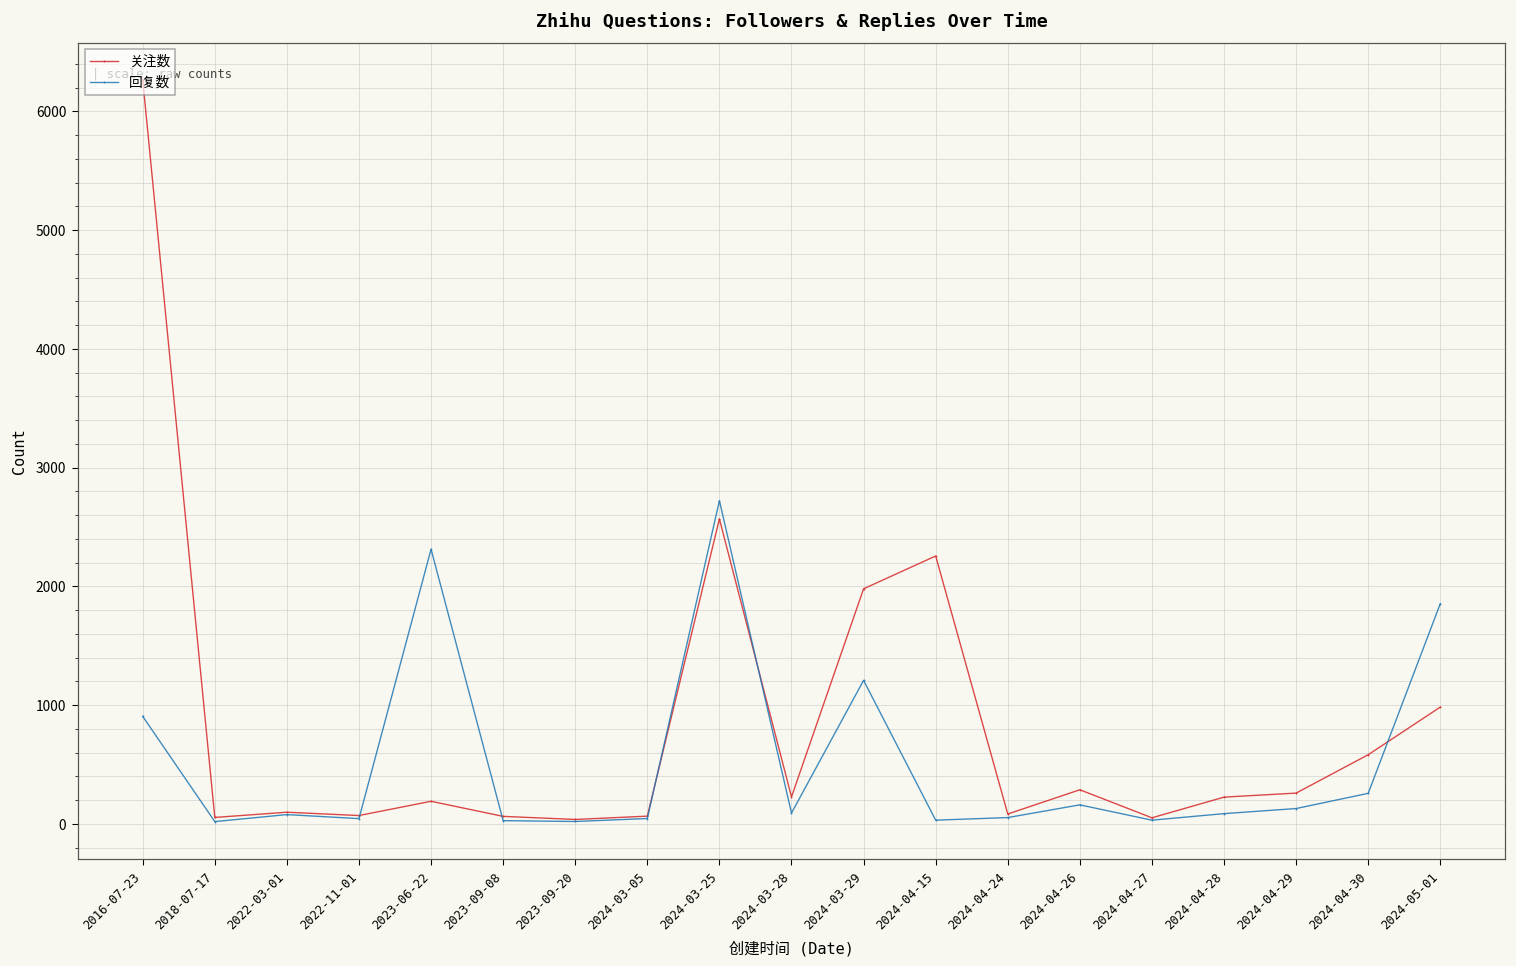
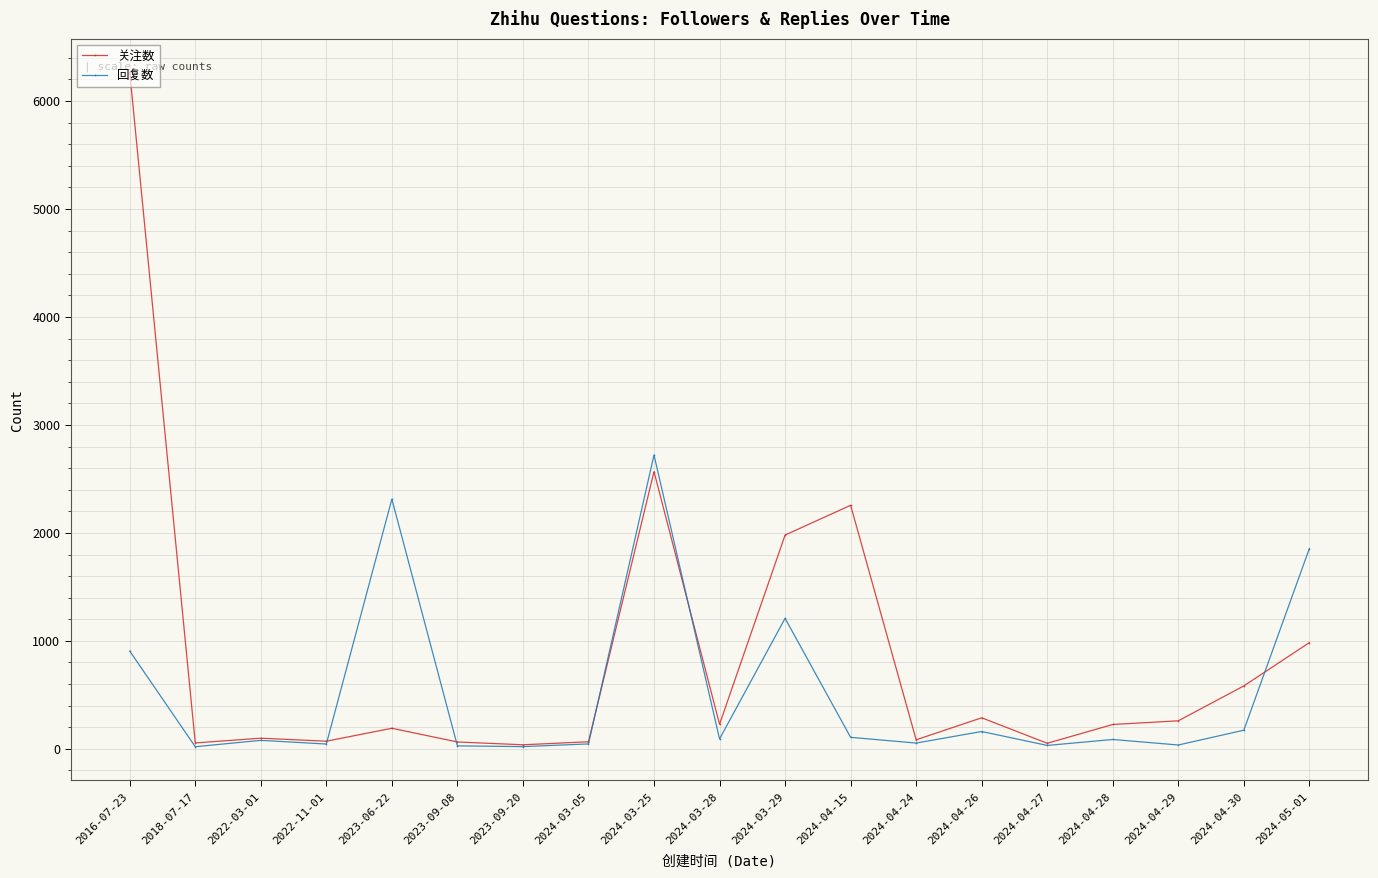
  {
    "关注数": {
      "2018-07-17": 60,
      "2022-11-01": 70,
      "2023-06-22": 190,
      "2023-09-08": 60,
      "2024-03-25": 2570,
      "2024-03-28": 230,
      "2024-03-29": 1980,
      "2024-04-15": 2260,
      "2024-04-24": 80,
      "2024-04-26": 290,
      "2024-04-28": 230,
      "2024-04-29": 260,
      "2024-04-30": 580,
      "2024-05-01": 980
    },
    "回复数": {
      "2016-07-23": 910,
      "2018-07-17": 20,
      "2022-11-01": 50,
      "2023-06-22": 2310,
      "2023-09-08": 30,
      "2024-03-25": 2720,
      "2024-03-28": 90,
      "2024-03-29": 1210,
-     "2024-04-15": 30,
+     "2024-04-15": 110,
      "2024-04-24": 50,
      "2024-04-26": 160,
      "2024-04-28": 90,
-     "2024-04-29": 130,
-     "2024-04-30": 260,
+     "2024-04-29": 40,
+     "2024-04-30": 170,
      "2024-05-01": 1860
    }
  }
